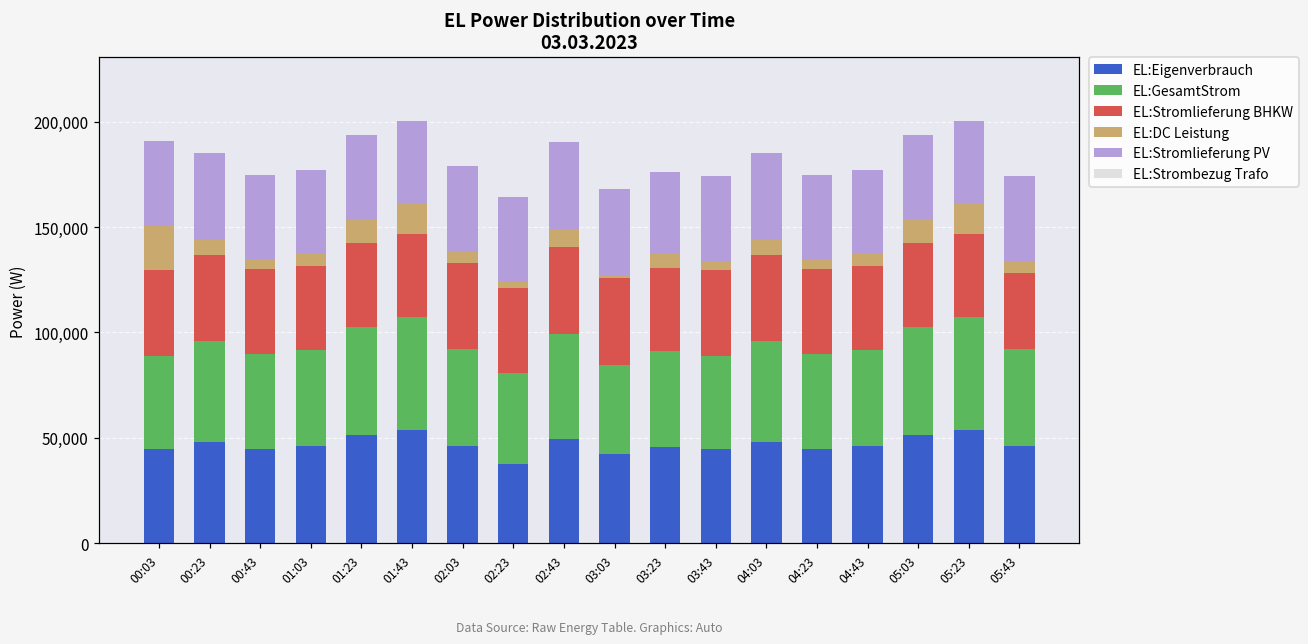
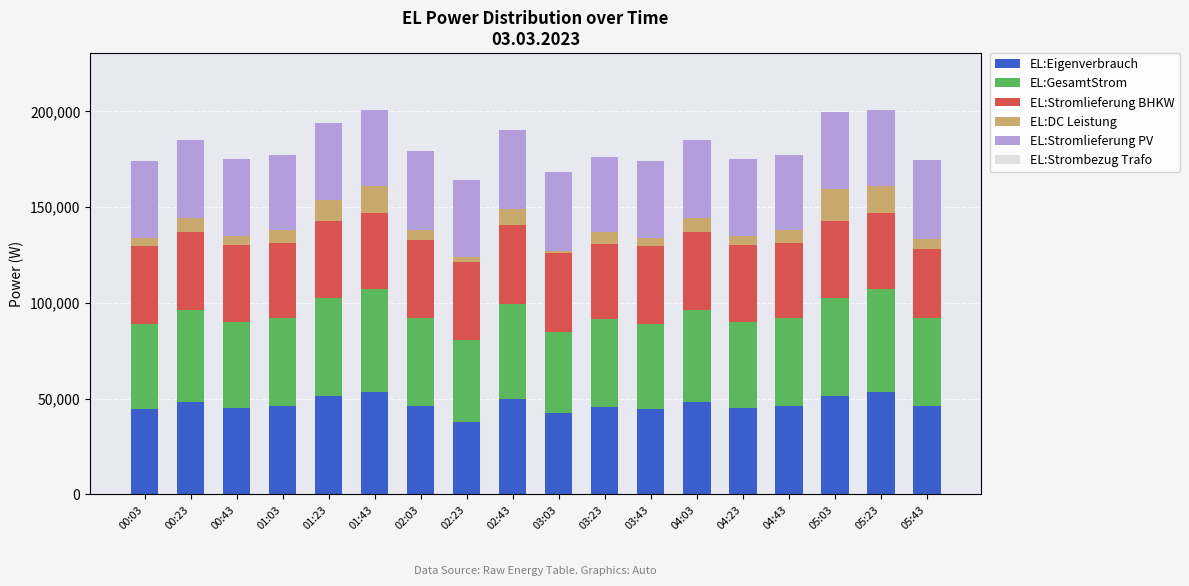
  {
    "EL:Eigenverbrauch": {
      "00:03": "45,000",
      "00:23": "48,000",
      "00:43": "45,000",
      "01:03": "46,000",
      "01:23": "51,000",
      "01:43": "54,000",
      "02:03": "46,000",
      "02:23": "38,000",
      "02:43": "50,000",
      "03:03": "42,000",
      "03:23": "46,000",
      "03:43": "45,000",
      "04:03": "48,000",
      "04:23": "45,000",
      "04:43": "46,000",
      "05:03": "51,000",
      "05:23": "54,000",
      "05:43": "46,000"
    },
    "EL:GesamtStrom": {
      "00:03": "45,000",
      "00:23": "48,000",
      "00:43": "45,000",
      "01:03": "46,000",
      "01:23": "51,000",
      "01:43": "54,000",
      "02:03": "46,000",
      "02:23": "43,000",
      "02:43": "50,000",
      "03:03": "42,000",
      "03:23": "46,000",
      "03:43": "45,000",
      "04:03": "48,000",
      "04:23": "45,000",
      "04:43": "46,000",
      "05:03": "51,000",
      "05:23": "54,000",
      "05:43": "46,000"
    },
    "EL:Stromlieferung BHKW": {
      "00:03": "40,000",
      "00:23": "41,000",
      "00:43": "40,000",
      "01:03": "39,000",
      "01:23": "40,000",
      "01:43": "40,000",
      "02:03": "41,000",
      "02:23": "40,000",
      "02:43": "41,000",
      "03:03": "41,000",
      "03:23": "39,000",
      "03:43": "40,000",
      "04:03": "41,000",
      "04:23": "40,000",
      "04:43": "39,000",
      "05:03": "40,000",
      "05:23": "40,000",
      "05:43": "36,000"
    },
    "EL:DC Leistung": {
-     "00:03": "21,000",
+     "00:03": "4,000",
      "00:23": "7,000",
      "00:43": "5,000",
      "01:03": "7,000",
      "01:23": "11,000",
      "01:43": "14,000",
      "02:03": "5,000",
      "02:23": "3,000",
      "02:43": "8,000",
      "03:23": "7,000",
      "03:43": "4,000",
      "04:03": "7,000",
      "04:23": "5,000",
      "04:43": "7,000",
-     "05:03": "11,000",
+     "05:03": "17,000",
      "05:23": "14,000",
      "05:43": "5,000"
    }
  }
